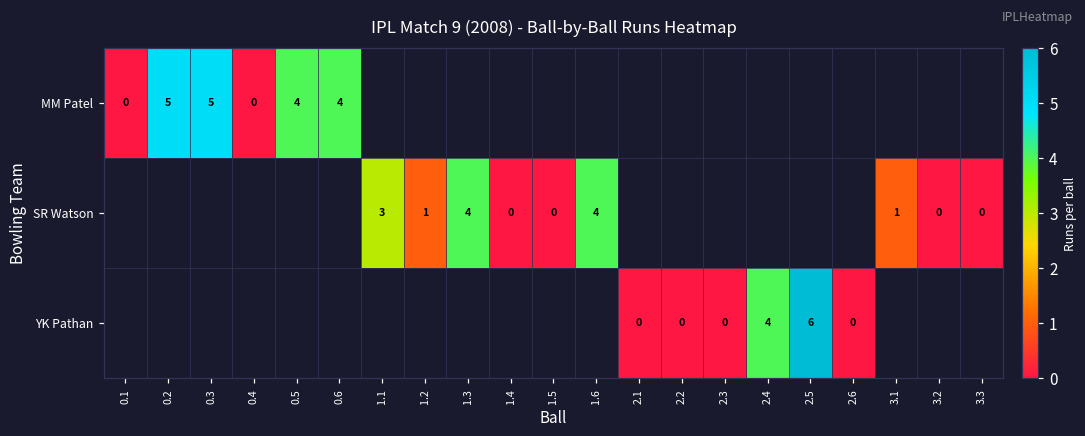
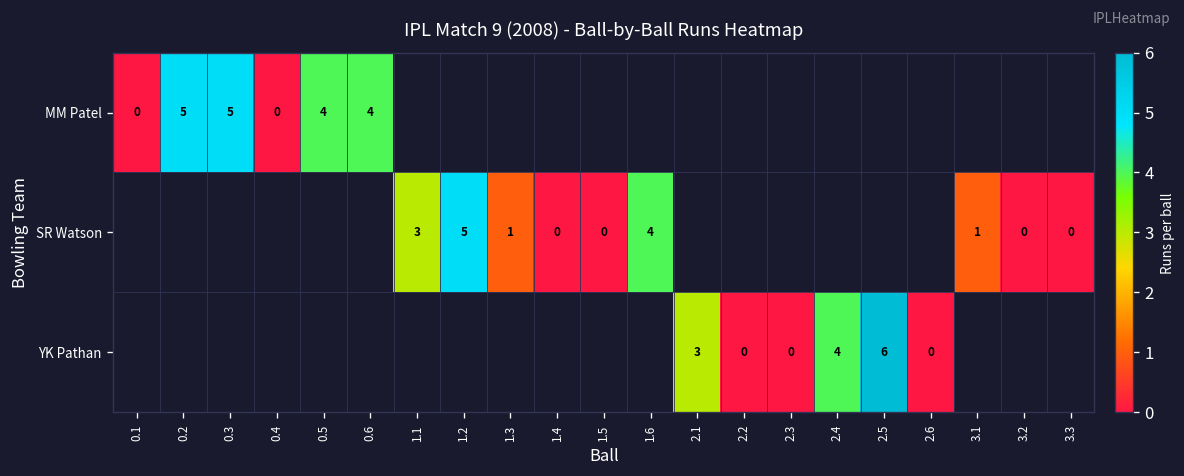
  {
    "MM Patel": {
      "0.1": 0,
      "0.2": 5,
      "0.3": 5,
      "0.4": 0,
      "0.5": 4,
      "0.6": 4
    },
    "SR Watson": {
      "1.1": 3,
-     "1.2": 1,
-     "1.3": 4,
+     "1.2": 5,
+     "1.3": 1,
      "1.4": 0,
      "1.5": 0,
      "1.6": 4,
      "3.1": 1,
      "3.2": 0,
      "3.3": 0
    },
    "YK Pathan": {
-     "2.1": 0,
+     "2.1": 3,
      "2.2": 0,
      "2.3": 0,
      "2.4": 4,
      "2.5": 6,
      "2.6": 0
    }
  }
